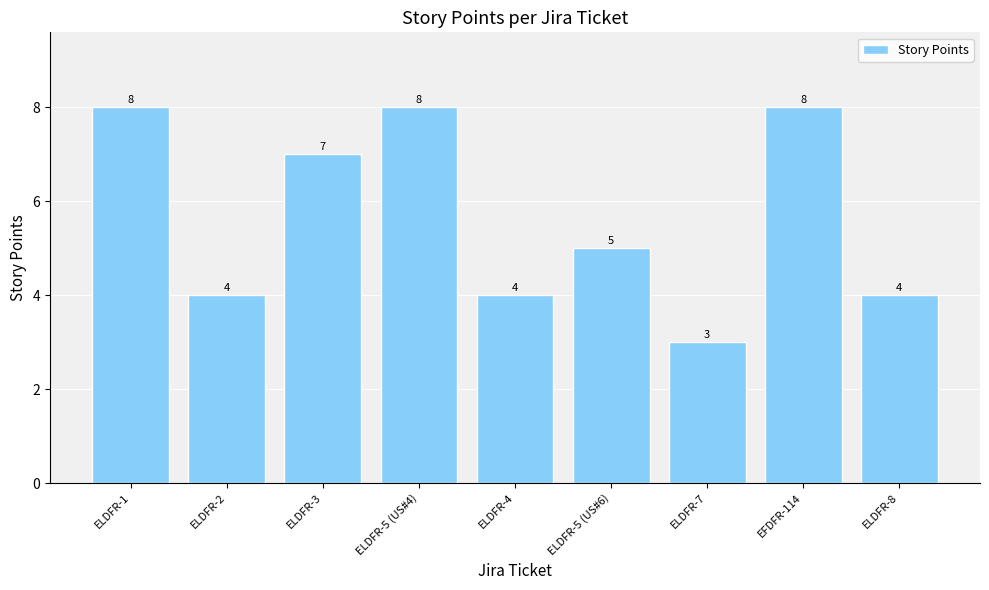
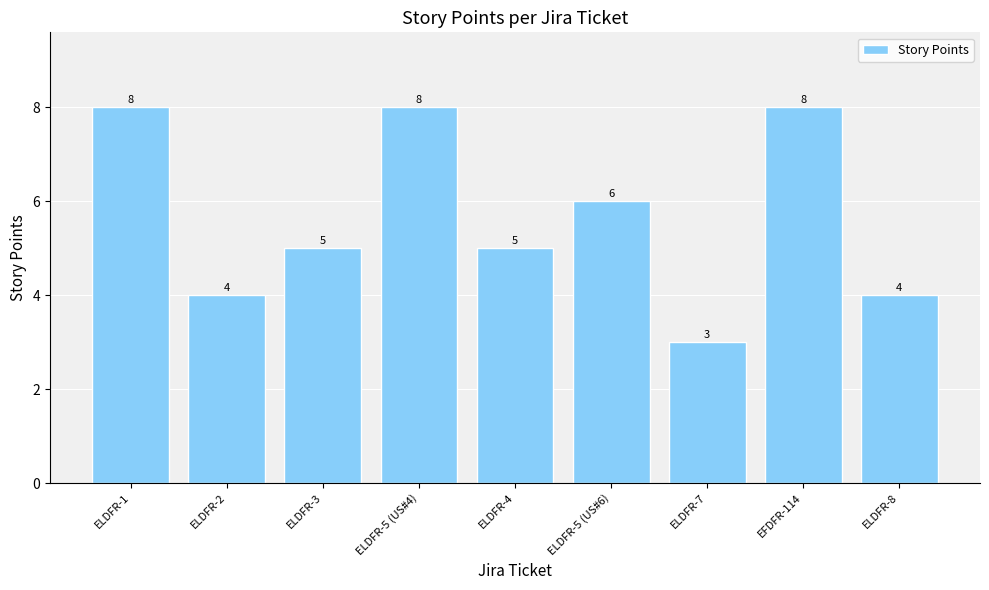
  {
    "ELDFR-1": 8,
    "ELDFR-2": 4,
-   "ELDFR-3": 7,
+   "ELDFR-3": 5,
    "ELDFR-5 (US#4)": 8,
-   "ELDFR-4": 4,
-   "ELDFR-5 (US#6)": 5,
+   "ELDFR-4": 5,
+   "ELDFR-5 (US#6)": 6,
    "ELDFR-7": 3,
    "EFDFR-114": 8,
    "ELDFR-8": 4
  }
